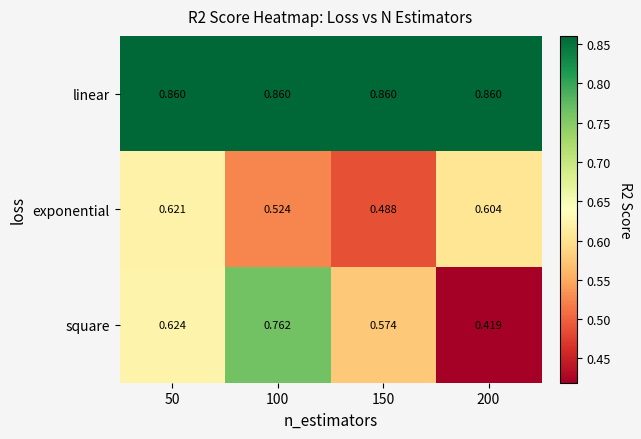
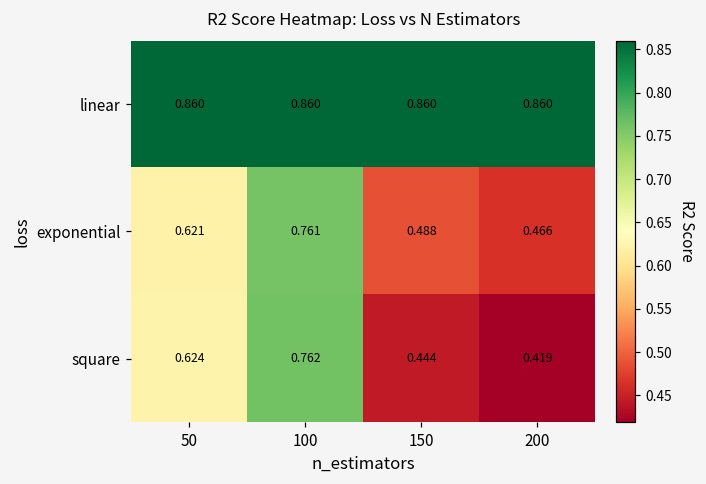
  {
    "linear": {
      "50": 0.860,
      "100": 0.860,
      "150": 0.860,
      "200": 0.860
    },
    "exponential": {
      "50": 0.621,
-     "100": 0.524,
+     "100": 0.761,
      "150": 0.488,
-     "200": 0.604
+     "200": 0.466
    },
    "square": {
      "50": 0.624,
      "100": 0.762,
-     "150": 0.574,
+     "150": 0.444,
      "200": 0.419
    }
  }
